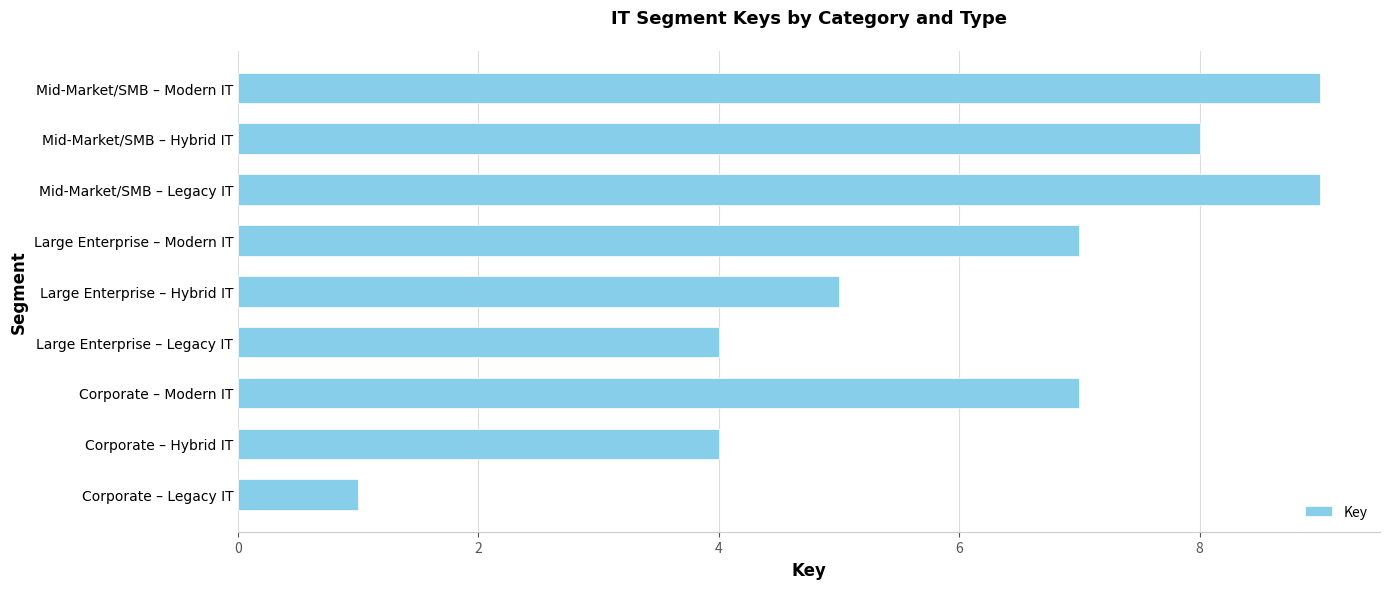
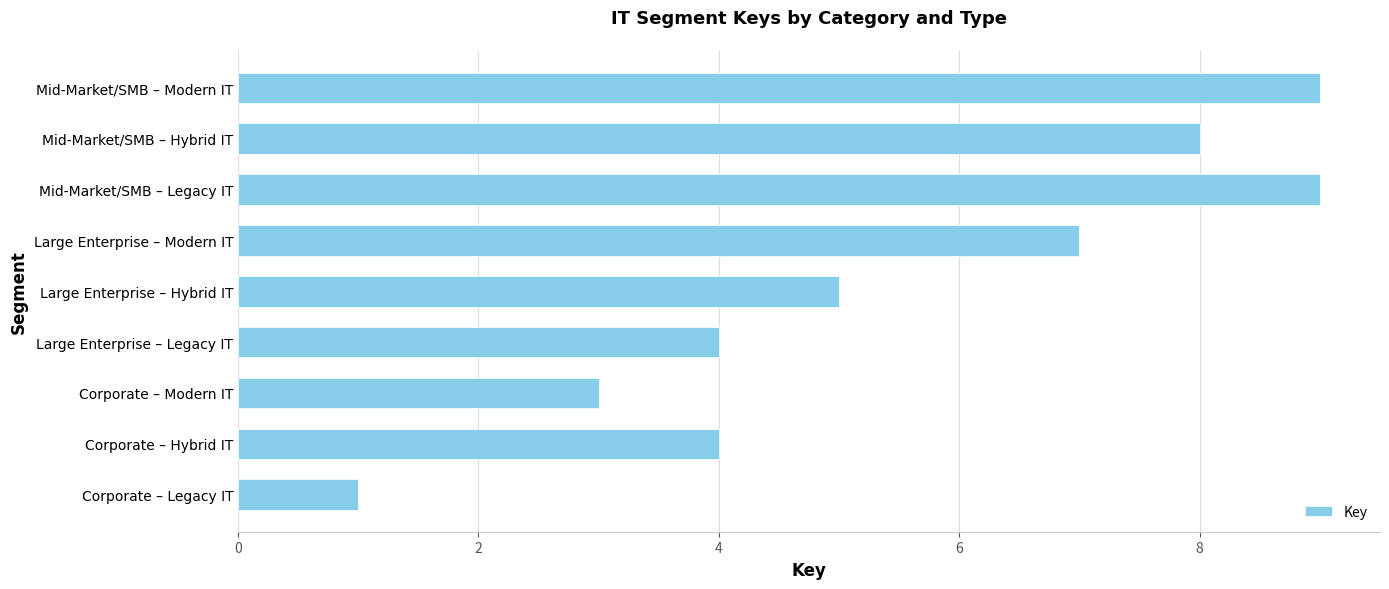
  {
    "Mid-Market/SMB – Modern IT": 9,
    "Mid-Market/SMB – Hybrid IT": 8,
    "Mid-Market/SMB – Legacy IT": 9,
    "Large Enterprise – Modern IT": 7,
    "Large Enterprise – Hybrid IT": 5,
    "Large Enterprise – Legacy IT": 4,
-   "Corporate – Modern IT": 7,
+   "Corporate – Modern IT": 3,
    "Corporate – Hybrid IT": 4,
    "Corporate – Legacy IT": 1
  }
